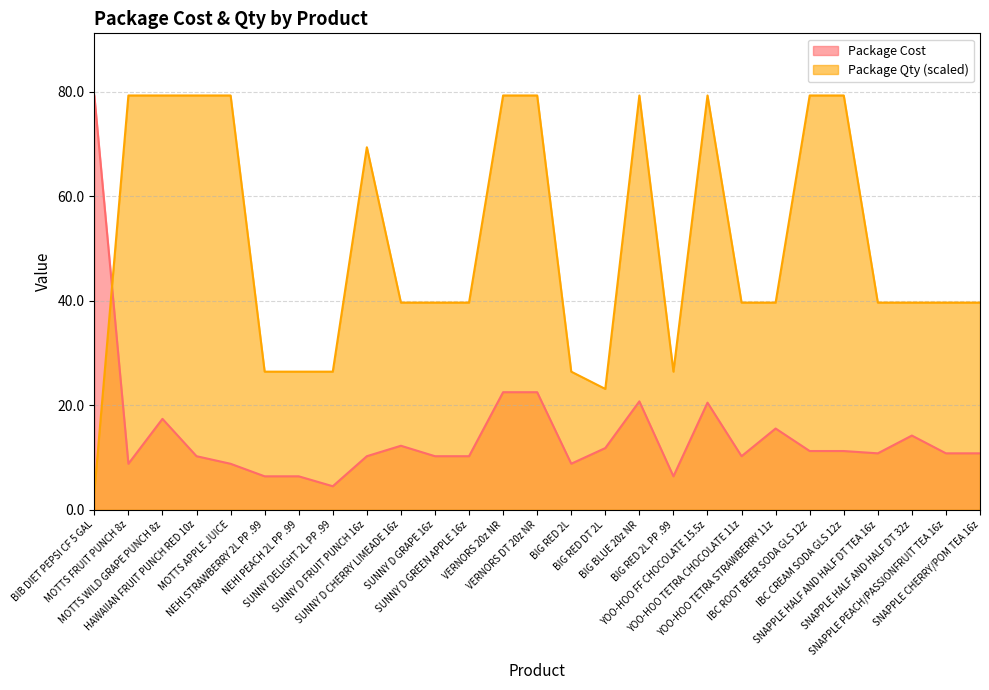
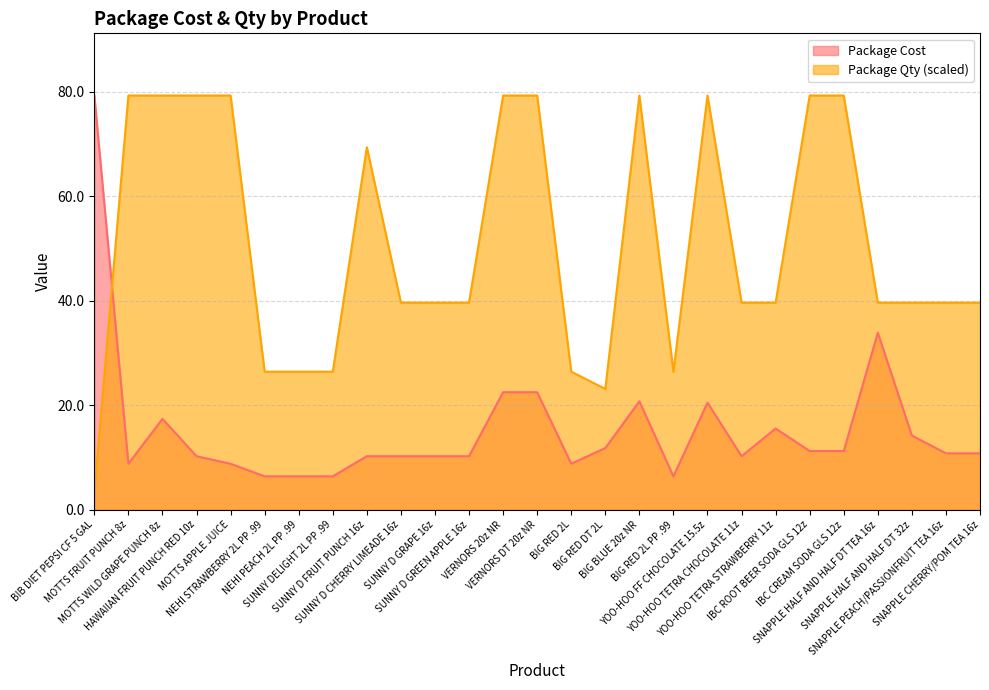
  {
    "Package Cost": {
      "BIB DIET PEPSI CF 5 GAL": 79,
      "MOTTS FRUIT PUNCH 8z": 9,
      "MOTTS WILD GRAPE PUNCH 8z": 17,
      "HAWAIIAN FRUIT PUNCH RED 10z": 10,
      "MOTTS APPLE JUICE": 9,
      "NEHI STRAWBERRY 2L PP .99": 6,
      "NEHI PEACH 2L PP .99": 6,
-     "SUNNY DELIGHT 2L PP .99": 5,
+     "SUNNY DELIGHT 2L PP .99": 6,
      "SUNNY D FRUIT PUNCH 16z": 10,
-     "SUNNY D CHERRY LIMEADE 16z": 12,
+     "SUNNY D CHERRY LIMEADE 16z": 10,
      "SUNNY D GRAPE 16z": 10,
      "SUNNY D GREEN APPLE 16z": 10,
      "VERNORS 20z NR": 23,
      "VERNORS DT 20z NR": 23,
      "BIG RED 2L": 9,
      "BIG RED DT 2L": 12,
      "BIG BLUE 20z NR": 21,
      "BIG RED 2L PP .99": 6,
      "YOO-HOO FF CHOCOLATE 15.5z": 21,
      "YOO-HOO TETRA CHOCOLATE 11z": 10,
      "YOO-HOO TETRA STRAWBERRY 11z": 16,
      "IBC ROOT BEER SODA GLS 12z": 11,
      "IBC CREAM SODA GLS 12z": 11,
-     "SNAPPLE HALF AND HALF DT TEA 16z": 11,
+     "SNAPPLE HALF AND HALF DT TEA 16z": 34,
      "SNAPPLE HALF AND HALF DT 32z": 14,
      "SNAPPLE PEACH/PASSIONFRUIT TEA 16z": 11,
      "SNAPPLE CHERRY/POM TEA 16z": 11
    },
    "Package Qty (scaled)": {
      "BIB DIET PEPSI CF 5 GAL": 3,
      "MOTTS FRUIT PUNCH 8z": 79,
      "MOTTS WILD GRAPE PUNCH 8z": 79,
      "HAWAIIAN FRUIT PUNCH RED 10z": 79,
      "MOTTS APPLE JUICE": 79,
      "NEHI STRAWBERRY 2L PP .99": 26,
      "NEHI PEACH 2L PP .99": 26,
      "SUNNY DELIGHT 2L PP .99": 26,
      "SUNNY D FRUIT PUNCH 16z": 69,
      "SUNNY D CHERRY LIMEADE 16z": 40,
      "SUNNY D GRAPE 16z": 40,
      "SUNNY D GREEN APPLE 16z": 40,
      "VERNORS 20z NR": 79,
      "VERNORS DT 20z NR": 79,
      "BIG RED 2L": 26,
      "BIG RED DT 2L": 23,
      "BIG BLUE 20z NR": 79,
      "BIG RED 2L PP .99": 26,
      "YOO-HOO FF CHOCOLATE 15.5z": 79,
      "YOO-HOO TETRA CHOCOLATE 11z": 40,
      "YOO-HOO TETRA STRAWBERRY 11z": 40,
      "IBC ROOT BEER SODA GLS 12z": 79,
      "IBC CREAM SODA GLS 12z": 79,
      "SNAPPLE HALF AND HALF DT TEA 16z": 40,
      "SNAPPLE HALF AND HALF DT 32z": 40,
      "SNAPPLE PEACH/PASSIONFRUIT TEA 16z": 40,
      "SNAPPLE CHERRY/POM TEA 16z": 40
    }
  }
